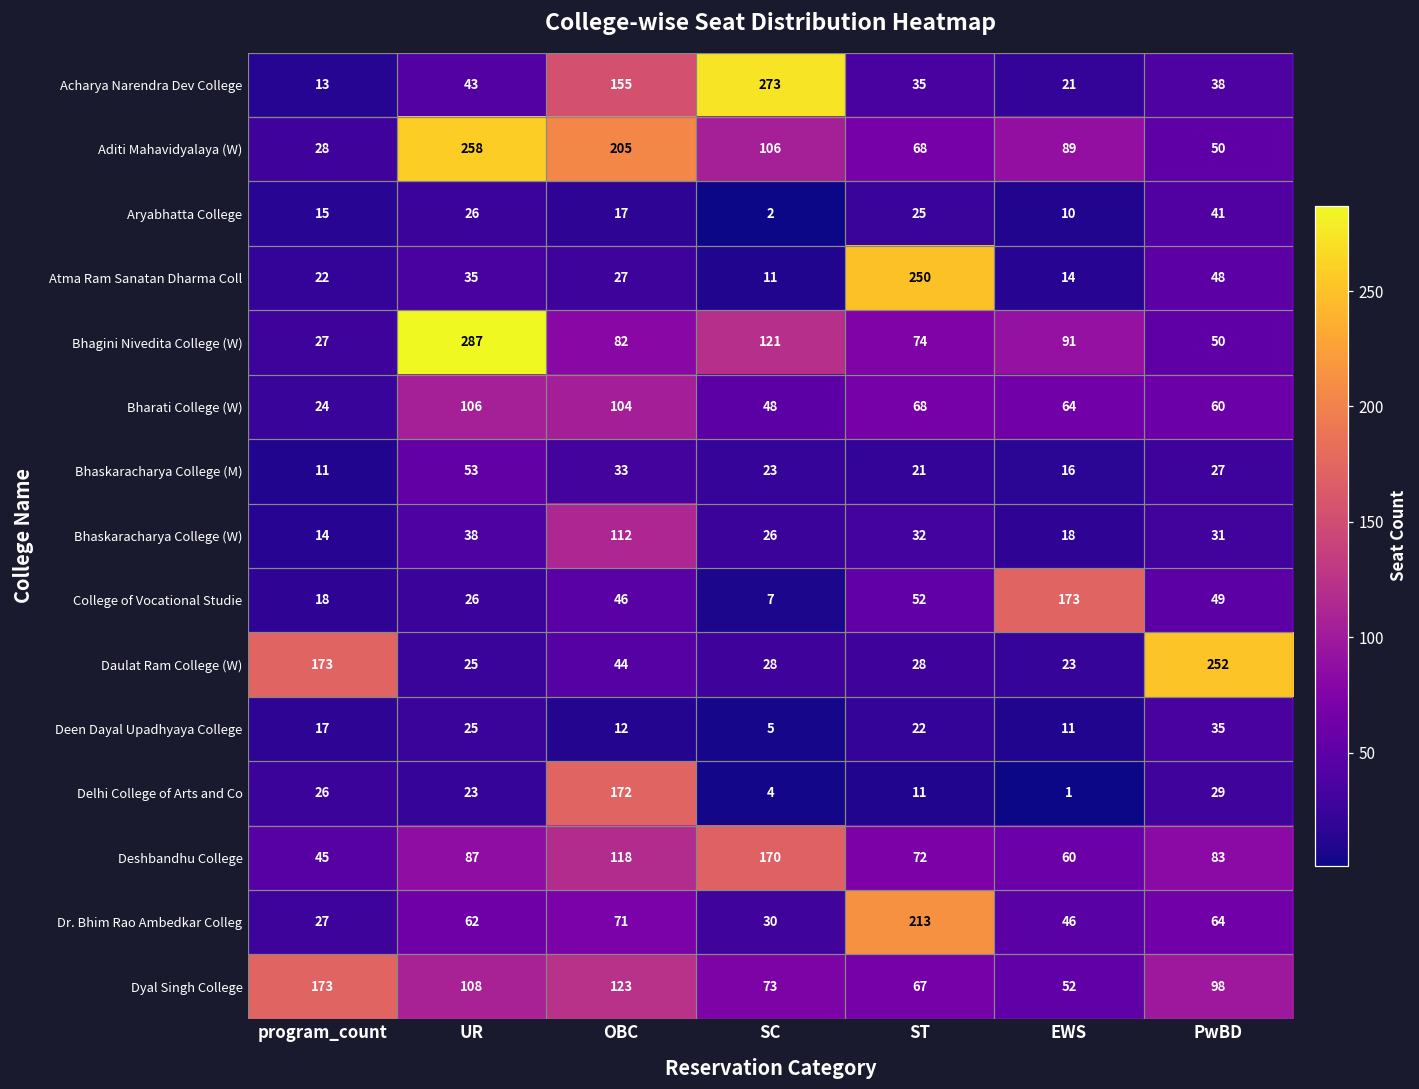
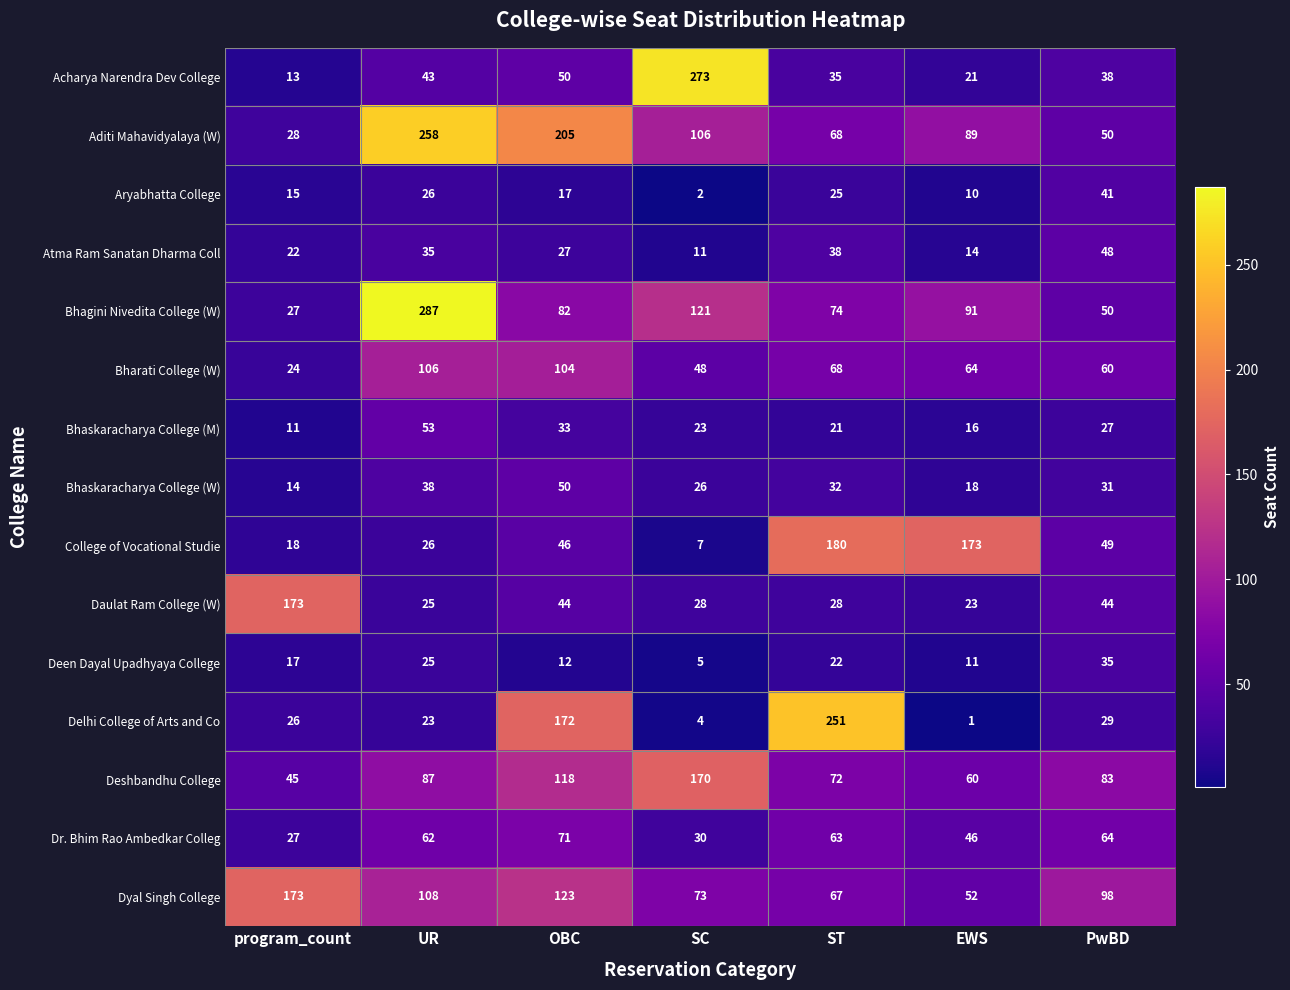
  {
    "Acharya Narendra Dev College": {
      "program_count": 13,
      "UR": 43,
-     "OBC": 155,
+     "OBC": 50,
      "SC": 273,
      "ST": 35,
      "EWS": 21,
      "PwBD": 38
    },
    "Aditi Mahavidyalaya (W)": {
      "program_count": 28,
      "UR": 258,
      "OBC": 205,
      "SC": 106,
      "ST": 68,
      "EWS": 89,
      "PwBD": 50
    },
    "Aryabhatta College": {
      "program_count": 15,
      "UR": 26,
      "OBC": 17,
      "SC": 2,
      "ST": 25,
      "EWS": 10,
      "PwBD": 41
    },
    "Atma Ram Sanatan Dharma Coll": {
      "program_count": 22,
      "UR": 35,
      "OBC": 27,
      "SC": 11,
-     "ST": 250,
+     "ST": 38,
      "EWS": 14,
      "PwBD": 48
    },
    "Bhagini Nivedita College (W)": {
      "program_count": 27,
      "UR": 287,
      "OBC": 82,
      "SC": 121,
      "ST": 74,
      "EWS": 91,
      "PwBD": 50
    },
    "Bharati College (W)": {
      "program_count": 24,
      "UR": 106,
      "OBC": 104,
      "SC": 48,
      "ST": 68,
      "EWS": 64,
      "PwBD": 60
    },
    "Bhaskaracharya College (M)": {
      "program_count": 11,
      "UR": 53,
      "OBC": 33,
      "SC": 23,
      "ST": 21,
      "EWS": 16,
      "PwBD": 27
    },
    "Bhaskaracharya College (W)": {
      "program_count": 14,
      "UR": 38,
-     "OBC": 112,
+     "OBC": 50,
      "SC": 26,
      "ST": 32,
      "EWS": 18,
      "PwBD": 31
    },
    "College of Vocational Studie": {
      "program_count": 18,
      "UR": 26,
      "OBC": 46,
      "SC": 7,
-     "ST": 52,
+     "ST": 180,
      "EWS": 173,
      "PwBD": 49
    },
    "Daulat Ram College (W)": {
      "program_count": 173,
      "UR": 25,
      "OBC": 44,
      "SC": 28,
      "ST": 28,
      "EWS": 23,
-     "PwBD": 252
+     "PwBD": 44
    },
    "Deen Dayal Upadhyaya College": {
      "program_count": 17,
      "UR": 25,
      "OBC": 12,
      "SC": 5,
      "ST": 22,
      "EWS": 11,
      "PwBD": 35
    },
    "Delhi College of Arts and Co": {
      "program_count": 26,
      "UR": 23,
      "OBC": 172,
      "SC": 4,
-     "ST": 11,
+     "ST": 251,
      "EWS": 1,
      "PwBD": 29
    },
    "Deshbandhu College": {
      "program_count": 45,
      "UR": 87,
      "OBC": 118,
      "SC": 170,
      "ST": 72,
      "EWS": 60,
      "PwBD": 83
    },
    "Dr. Bhim Rao Ambedkar Colleg": {
      "program_count": 27,
      "UR": 62,
      "OBC": 71,
      "SC": 30,
-     "ST": 213,
+     "ST": 63,
      "EWS": 46,
      "PwBD": 64
    },
    "Dyal Singh College": {
      "program_count": 173,
      "UR": 108,
      "OBC": 123,
      "SC": 73,
      "ST": 67,
      "EWS": 52,
      "PwBD": 98
    }
  }
